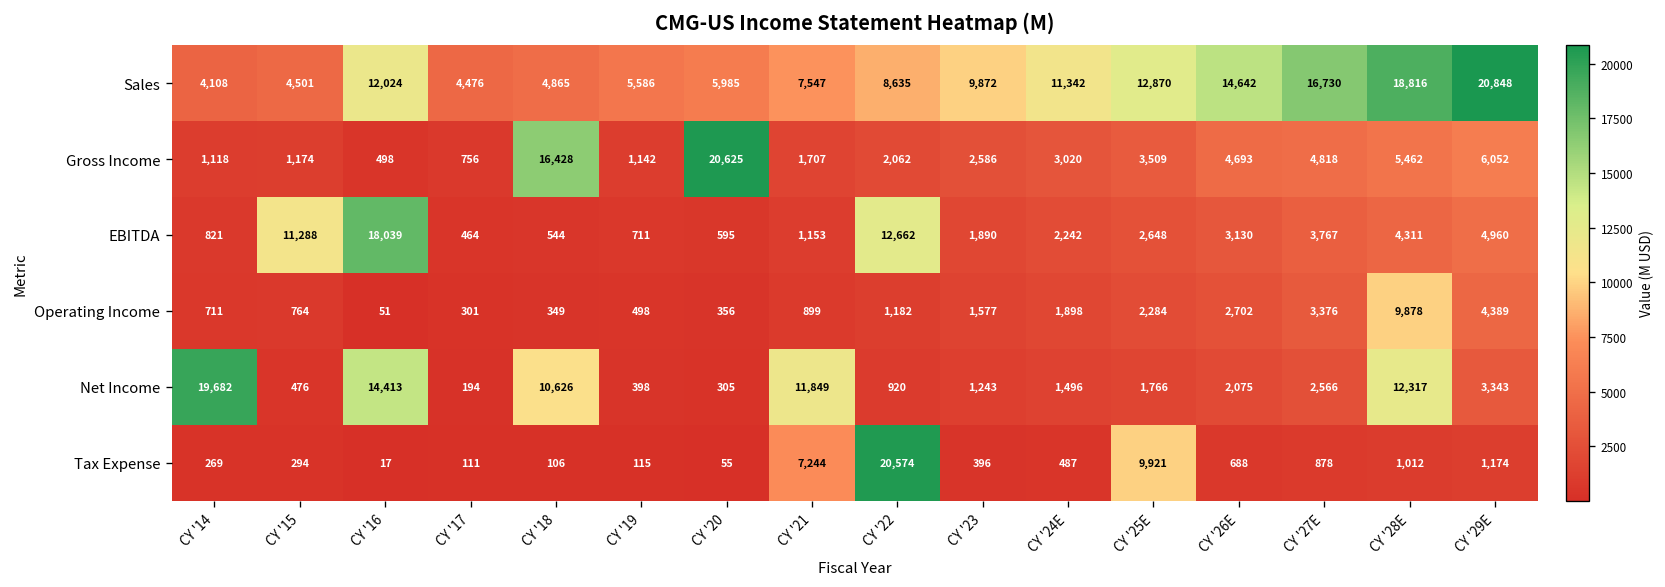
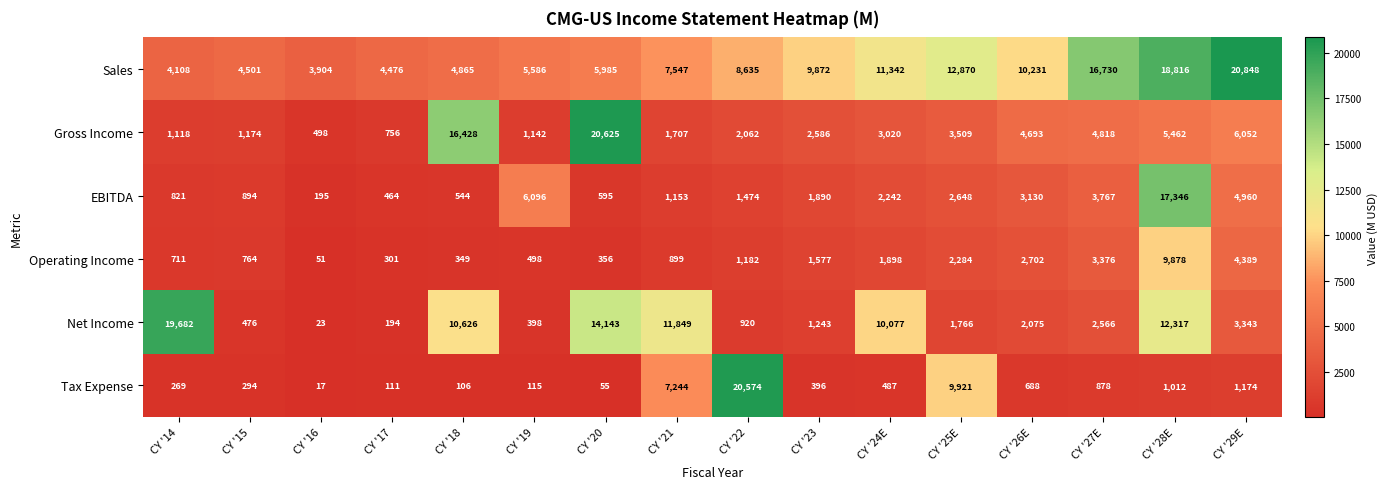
  {
    "Sales": {
      "CY '14": "4,108",
      "CY '15": "4,501",
-     "CY '16": "12,024",
+     "CY '16": "3,904",
      "CY '17": "4,476",
      "CY '18": "4,865",
      "CY '19": "5,586",
      "CY '20": "5,985",
      "CY '21": "7,547",
      "CY '22": "8,635",
      "CY '23": "9,872",
      "CY '24E": "11,342",
      "CY '25E": "12,870",
-     "CY '26E": "14,642",
+     "CY '26E": "10,231",
      "CY '27E": "16,730",
      "CY '28E": "18,816",
      "CY '29E": "20,848"
    },
    "Gross Income": {
      "CY '14": "1,118",
      "CY '15": "1,174",
      "CY '16": "498",
      "CY '17": "756",
      "CY '18": "16,428",
      "CY '19": "1,142",
      "CY '20": "20,625",
      "CY '21": "1,707",
      "CY '22": "2,062",
      "CY '23": "2,586",
      "CY '24E": "3,020",
      "CY '25E": "3,509",
      "CY '26E": "4,693",
      "CY '27E": "4,818",
      "CY '28E": "5,462",
      "CY '29E": "6,052"
    },
    "EBITDA": {
      "CY '14": "821",
-     "CY '15": "11,288",
-     "CY '16": "18,039",
+     "CY '15": "894",
+     "CY '16": "195",
      "CY '17": "464",
      "CY '18": "544",
-     "CY '19": "711",
+     "CY '19": "6,096",
      "CY '20": "595",
      "CY '21": "1,153",
-     "CY '22": "12,662",
+     "CY '22": "1,474",
      "CY '23": "1,890",
      "CY '24E": "2,242",
      "CY '25E": "2,648",
      "CY '26E": "3,130",
      "CY '27E": "3,767",
-     "CY '28E": "4,311",
+     "CY '28E": "17,346",
      "CY '29E": "4,960"
    },
    "Operating Income": {
      "CY '14": "711",
      "CY '15": "764",
      "CY '16": "51",
      "CY '17": "301",
      "CY '18": "349",
      "CY '19": "498",
      "CY '20": "356",
      "CY '21": "899",
      "CY '22": "1,182",
      "CY '23": "1,577",
      "CY '24E": "1,898",
      "CY '25E": "2,284",
      "CY '26E": "2,702",
      "CY '27E": "3,376",
      "CY '28E": "9,878",
      "CY '29E": "4,389"
    },
    "Net Income": {
      "CY '14": "19,682",
      "CY '15": "476",
-     "CY '16": "14,413",
+     "CY '16": "23",
      "CY '17": "194",
      "CY '18": "10,626",
      "CY '19": "398",
-     "CY '20": "305",
+     "CY '20": "14,143",
      "CY '21": "11,849",
      "CY '22": "920",
      "CY '23": "1,243",
-     "CY '24E": "1,496",
+     "CY '24E": "10,077",
      "CY '25E": "1,766",
      "CY '26E": "2,075",
      "CY '27E": "2,566",
      "CY '28E": "12,317",
      "CY '29E": "3,343"
    },
    "Tax Expense": {
      "CY '14": "269",
      "CY '15": "294",
      "CY '16": "17",
      "CY '17": "111",
      "CY '18": "106",
      "CY '19": "115",
      "CY '20": "55",
      "CY '21": "7,244",
      "CY '22": "20,574",
      "CY '23": "396",
      "CY '24E": "487",
      "CY '25E": "9,921",
      "CY '26E": "688",
      "CY '27E": "878",
      "CY '28E": "1,012",
      "CY '29E": "1,174"
    }
  }
